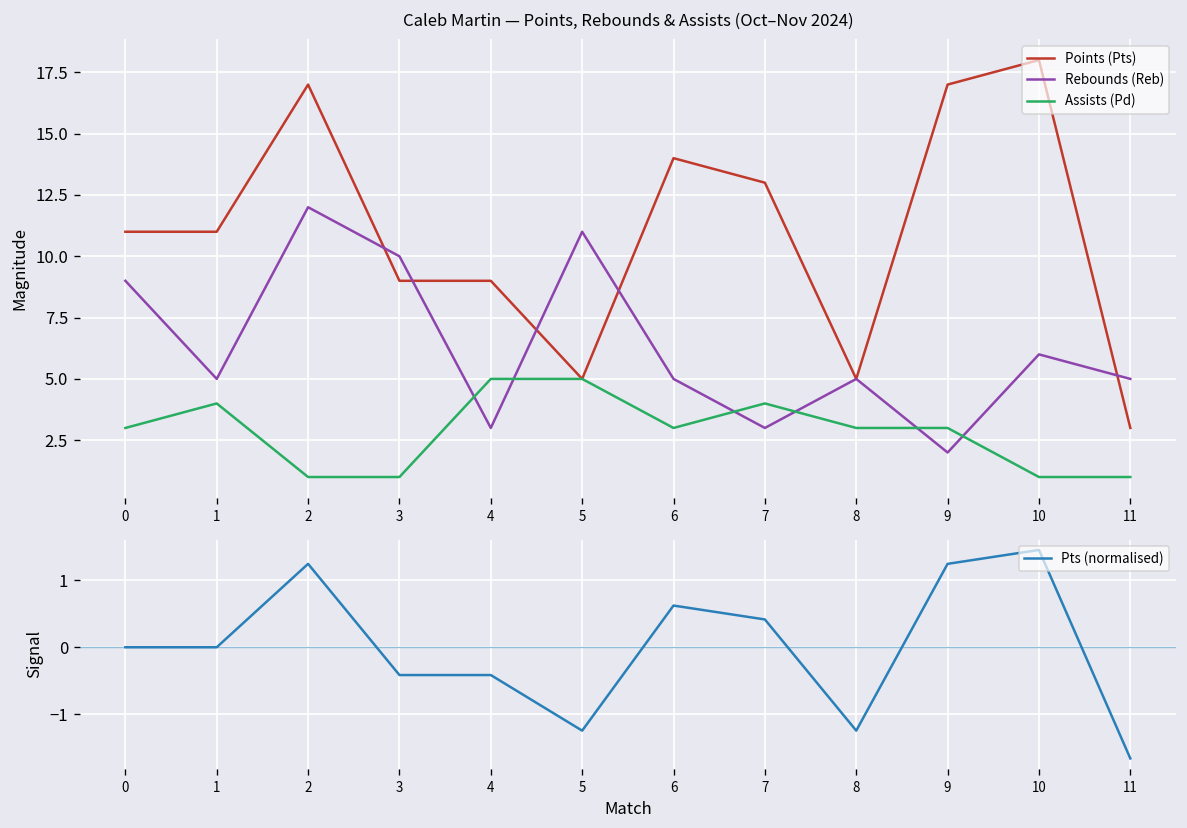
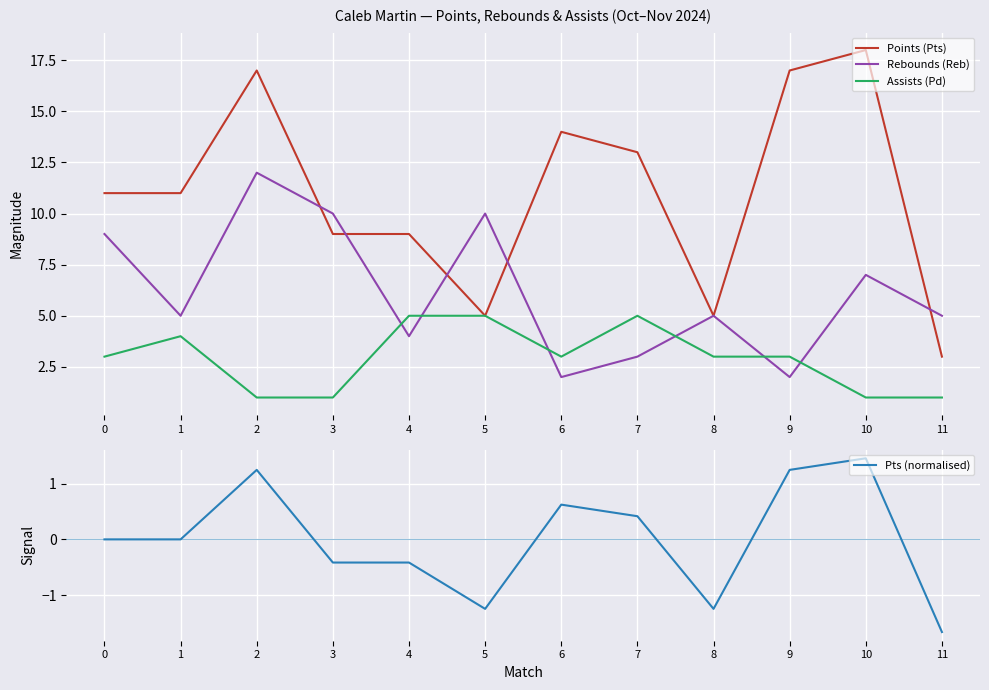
  {
    "Caleb Martin — Points, Rebounds & Assists (Oct–Nov 2024)": {
      "Points (Pts)": {
        "0": 11,
        "1": 11,
        "2": 17,
        "3": 9,
        "4": 9,
        "6": 14,
        "7": 13,
        "9": 17,
        "11": 3
      },
      "Rebounds (Reb)": {
        "0": 9,
        "1": 5,
        "2": 12,
        "3": 10,
-       "4": 3,
-       "5": 11,
-       "6": 5,
+       "4": 4,
+       "5": 10,
+       "6": 2,
        "7": 3,
        "9": 2,
-       "10": 6,
+       "10": 7,
        "11": 5
      },
      "Assists (Pd)": {
        "0": 3,
        "1": 4,
        "2": 1,
        "3": 1,
        "4": 5,
        "6": 3,
-       "7": 4,
+       "7": 5,
        "8": 3,
        "9": 3,
        "10": 1,
        "11": 1
      }
    }
  }
